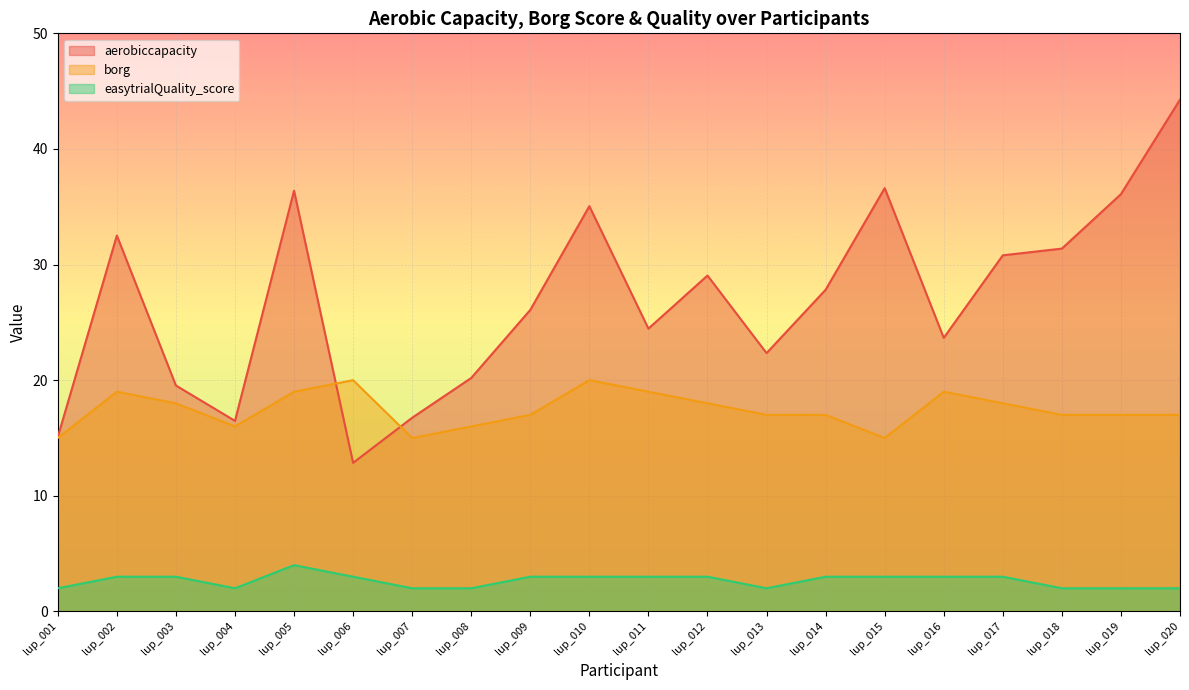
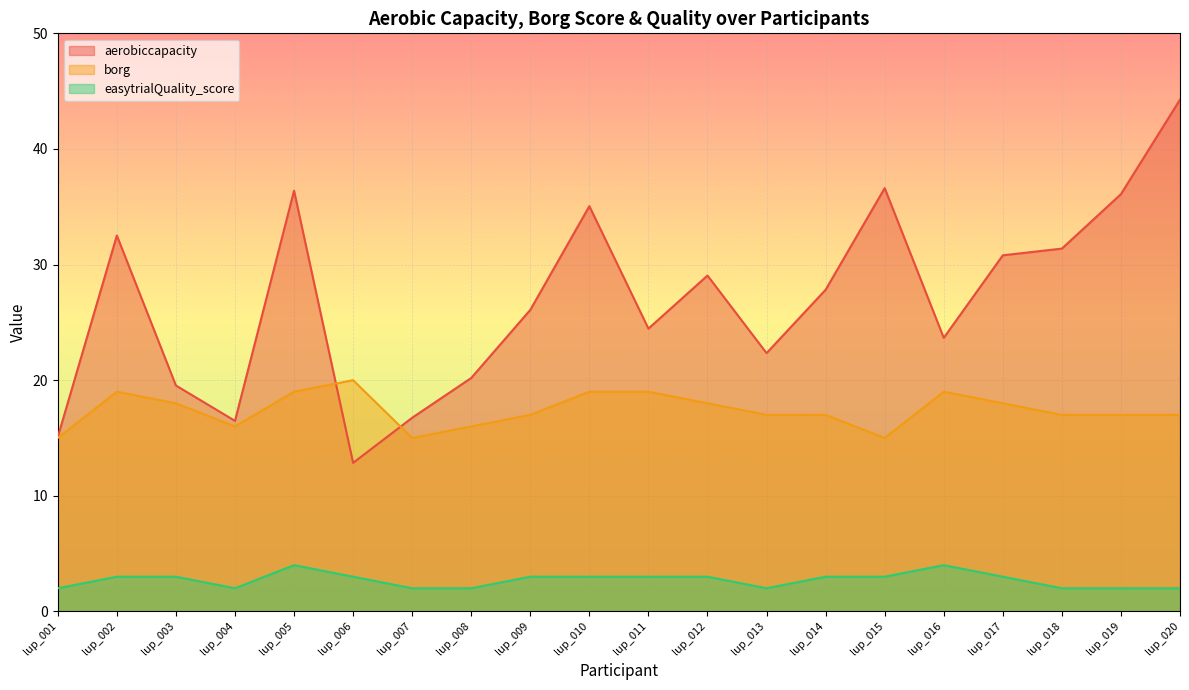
  {
    "aerobiccapacity": {
      "lup_002": 32.5,
      "lup_003": 19.5,
      "lup_004": 16.5,
      "lup_005": 36.4,
      "lup_006": 13,
      "lup_007": 16.8,
      "lup_008": 20,
      "lup_009": 26,
      "lup_010": 35,
      "lup_011": 24.5,
      "lup_012": 29,
      "lup_013": 22.3,
      "lup_014": 28,
      "lup_015": 36.6,
      "lup_016": 23.7,
      "lup_017": 31,
      "lup_018": 31.4,
      "lup_019": 36,
      "lup_020": 44.3
    },
    "borg": {
      "lup_002": 19,
      "lup_003": 18,
      "lup_004": 16,
      "lup_005": 19,
      "lup_006": 20,
      "lup_007": 15,
      "lup_008": 16,
      "lup_009": 17,
-     "lup_010": 20,
+     "lup_010": 19,
      "lup_011": 19,
      "lup_012": 18,
      "lup_013": 17,
      "lup_014": 17,
      "lup_015": 15,
      "lup_016": 19,
      "lup_017": 18,
      "lup_018": 17,
      "lup_019": 17,
      "lup_020": 17
    },
    "easytrialQuality_score": {
      "lup_001": 2,
      "lup_002": 3,
      "lup_003": 3,
      "lup_004": 2,
      "lup_005": 4,
      "lup_006": 3,
      "lup_007": 2,
      "lup_008": 2,
      "lup_009": 3,
      "lup_010": 3,
      "lup_011": 3,
      "lup_012": 3,
      "lup_013": 2,
      "lup_014": 3,
      "lup_015": 3,
-     "lup_016": 3,
+     "lup_016": 4,
      "lup_017": 3,
      "lup_018": 2,
      "lup_019": 2,
      "lup_020": 2
    }
  }
